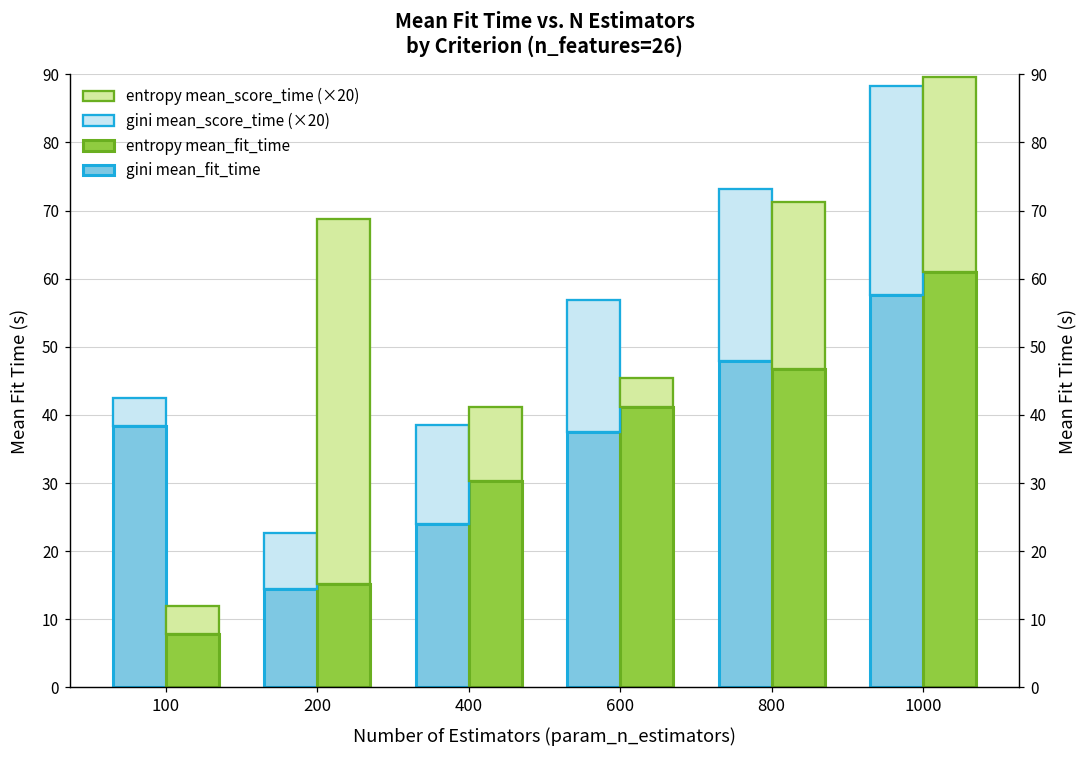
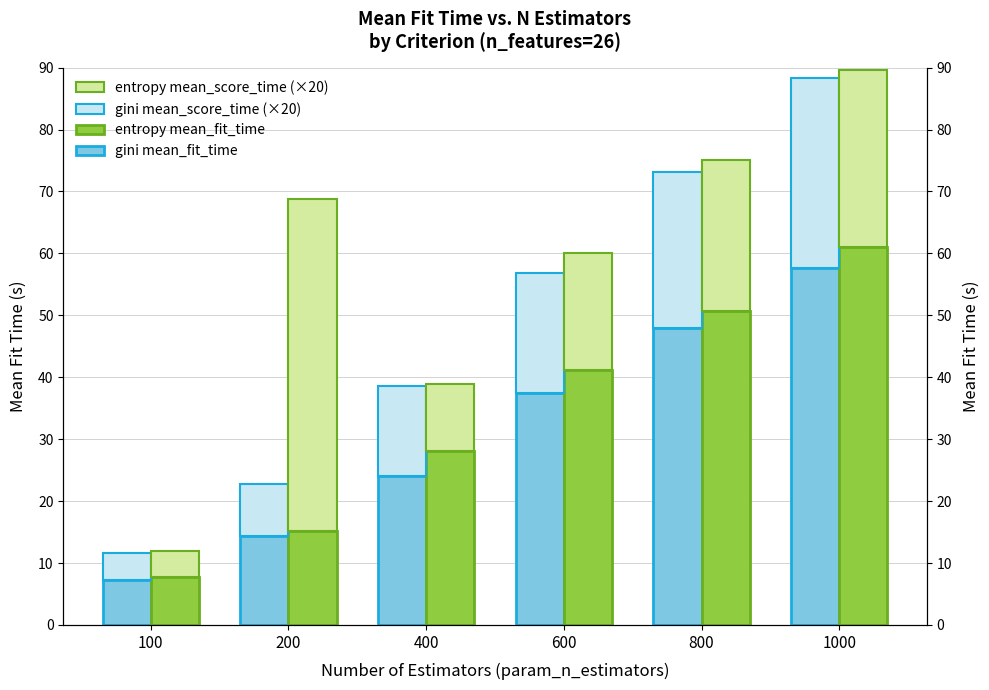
  {
    "gini mean_fit_time": {
-     "100": 38,
+     "100": 7,
      "200": 14,
      "400": 24,
      "600": 37,
      "800": 48,
      "1000": 58
    },
    "entropy mean_fit_time": {
      "100": 8,
      "200": 15,
-     "400": 30,
+     "400": 28,
      "600": 41,
-     "800": 47,
+     "800": 51,
      "1000": 61
    },
    "gini mean_score_time (×20)": {
      "100": 4,
      "200": 8,
      "400": 15,
      "600": 19,
      "800": 25,
      "1000": 31
    },
    "entropy mean_score_time (×20)": {
      "100": 4,
      "200": 54,
      "400": 11,
-     "600": 4,
+     "600": 19,
      "800": 24,
      "1000": 29
    }
  }
